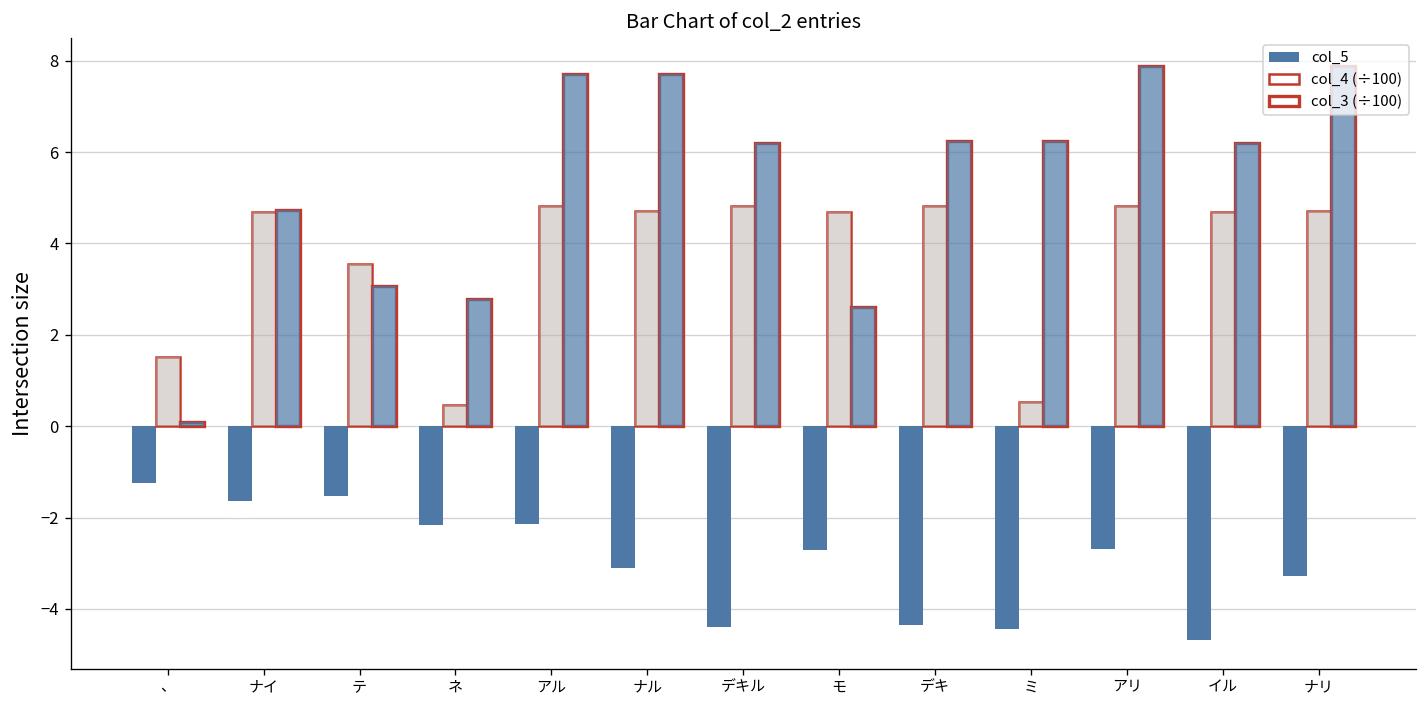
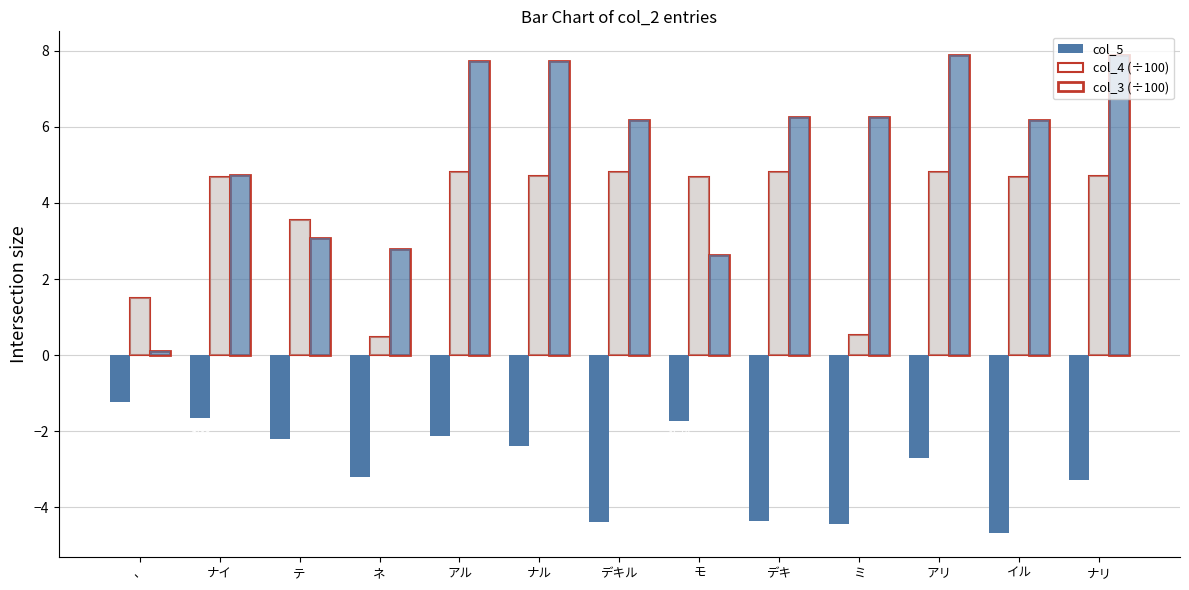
  {
    "col_5": {
      "、": -1.2,
      "ナイ": -1.6,
-     "テ": -1.5,
-     "ネ": -2.2,
+     "テ": -2.2,
+     "ネ": -3.2,
      "アル": -2.1,
-     "ナル": -3.1,
+     "ナル": -2.4,
      "デキル": -4.4,
-     "モ": -2.7,
+     "モ": -1.7,
      "デキ": -4.4,
      "ミ": -4.4,
      "アリ": -2.7,
      "イル": -4.7,
      "ナリ": -3.3
    }
  }
